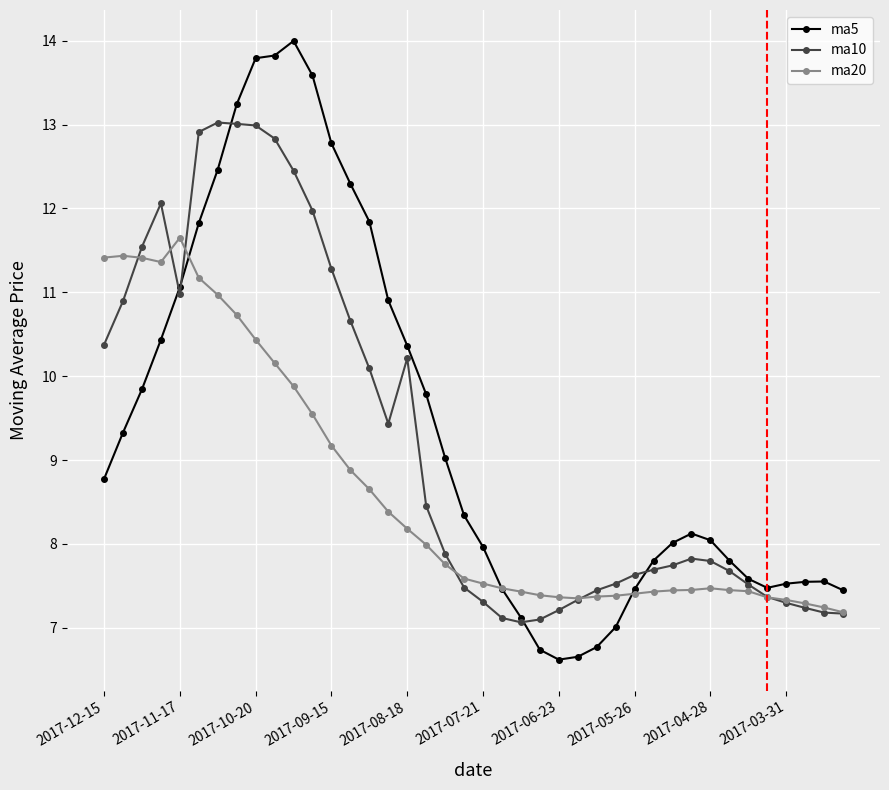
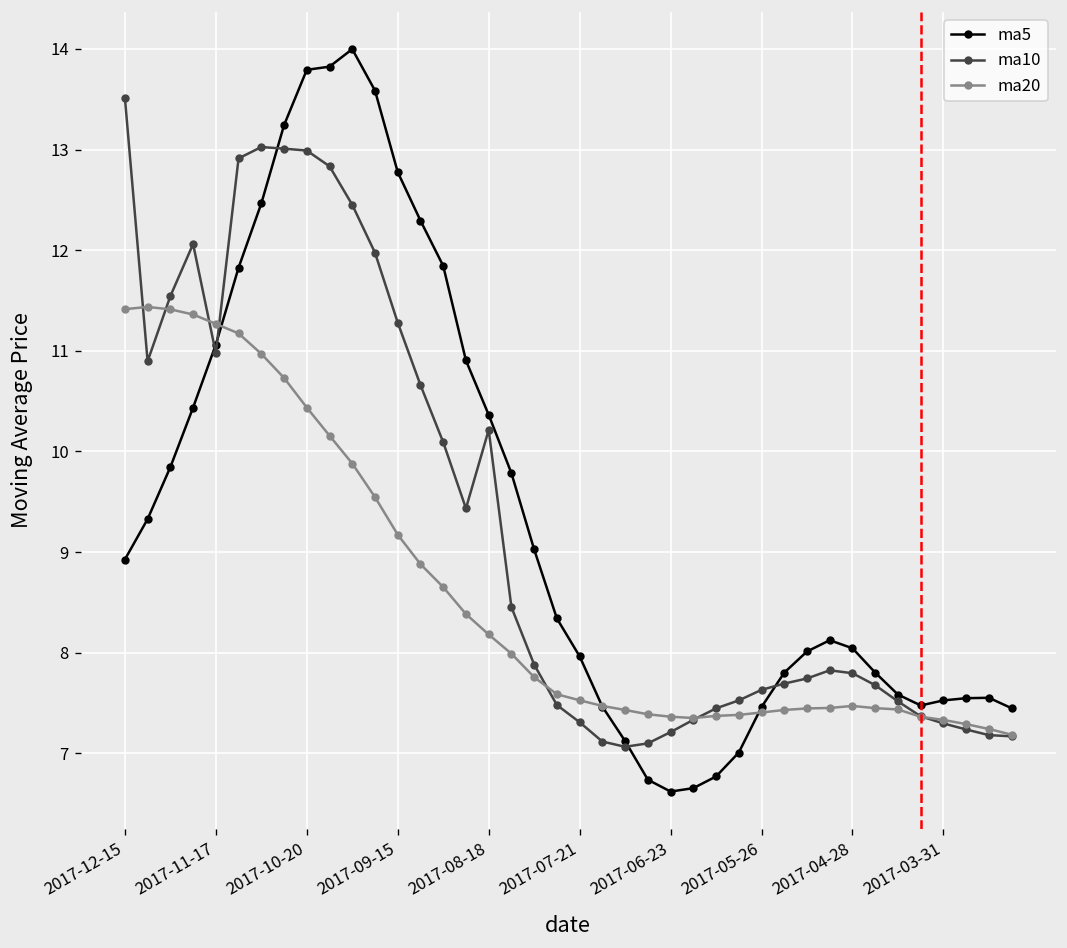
  {
    "ma5": {
-     "2017-12-15": 8.8,
+     "2017-12-15": 8.9,
      "2017-11-17": 11.1,
      "2017-10-20": 13.8,
      "2017-09-15": 12.8,
      "2017-08-18": 10.4,
      "2017-07-21": 8.0,
      "2017-06-23": 6.6,
      "2017-05-26": 7.5,
      "2017-04-28": 8.0,
      "2017-03-31": 7.5
    },
    "ma10": {
-     "2017-12-15": 10.4,
+     "2017-12-15": 13.5,
      "2017-11-17": 11.0,
      "2017-10-20": 13.0,
      "2017-09-15": 11.3,
      "2017-08-18": 10.2,
      "2017-07-21": 7.3,
      "2017-06-23": 7.2,
      "2017-05-26": 7.6,
      "2017-04-28": 7.8,
      "2017-03-31": 7.3
    },
    "ma20": {
      "2017-12-15": 11.4,
-     "2017-11-17": 11.7,
+     "2017-11-17": 11.3,
      "2017-10-20": 10.4,
      "2017-09-15": 9.2,
      "2017-08-18": 8.2,
      "2017-07-21": 7.5,
      "2017-06-23": 7.4,
      "2017-05-26": 7.4,
      "2017-04-28": 7.5,
      "2017-03-31": 7.3
    }
  }
